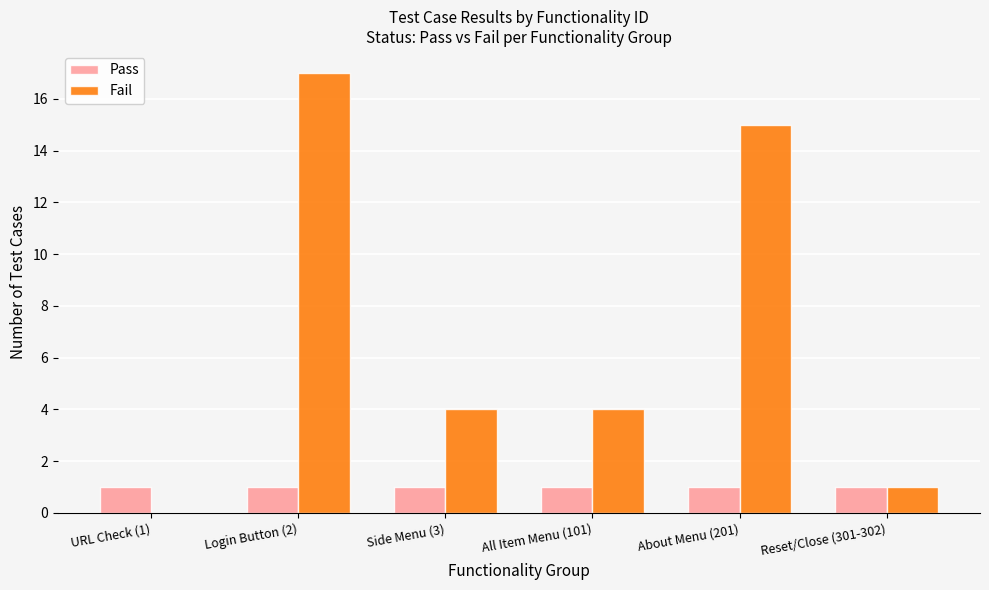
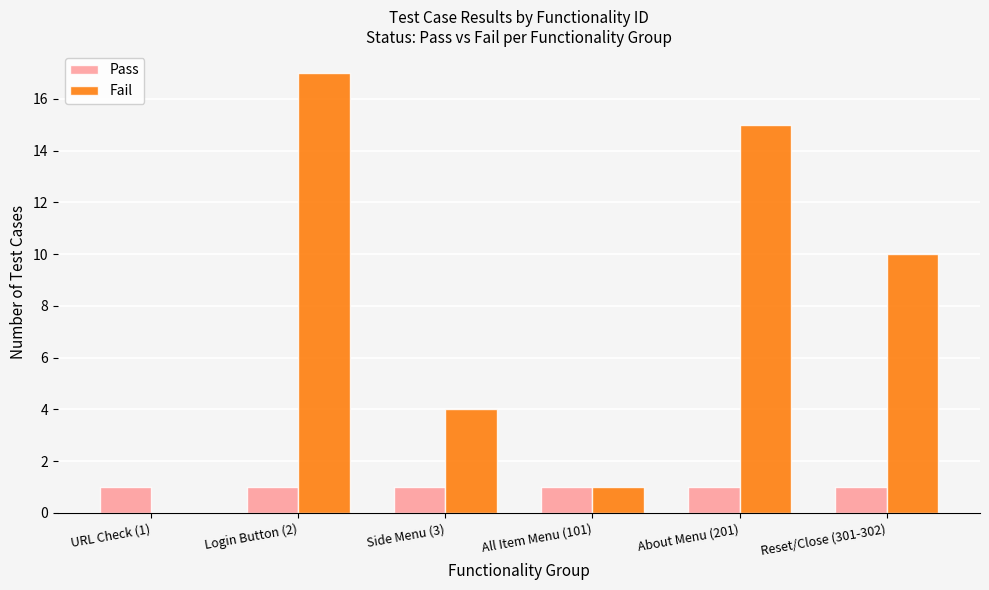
  {
    "Pass": {
      "URL Check (1)": 1,
      "Login Button (2)": 1,
      "Side Menu (3)": 1,
      "All Item Menu (101)": 1,
      "About Menu (201)": 1,
      "Reset/Close (301-302)": 1
    },
    "Fail": {
      "URL Check (1)": 0,
      "Login Button (2)": 17,
      "Side Menu (3)": 4,
-     "All Item Menu (101)": 4,
+     "All Item Menu (101)": 1,
      "About Menu (201)": 15,
-     "Reset/Close (301-302)": 1
+     "Reset/Close (301-302)": 10
    }
  }
